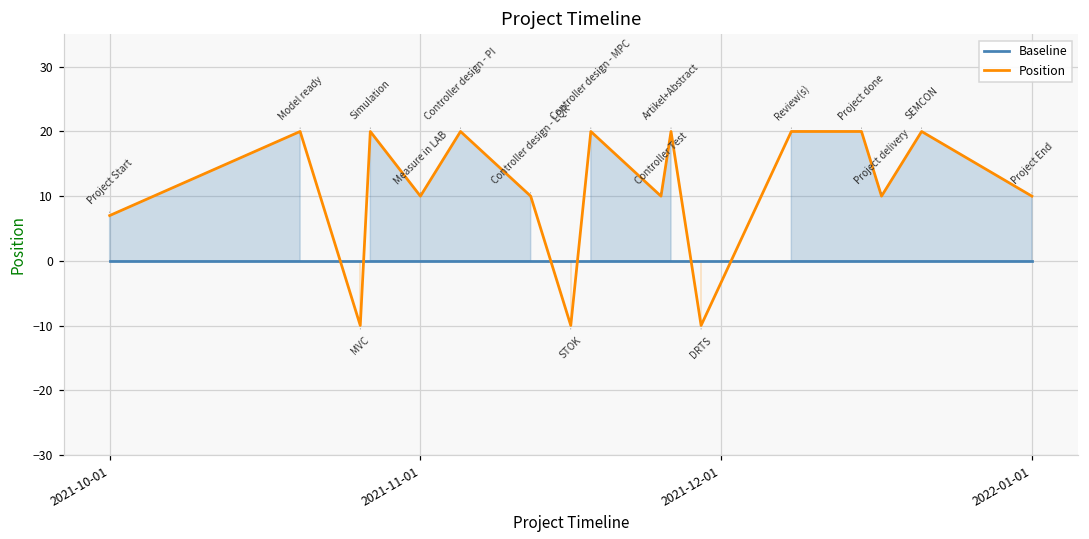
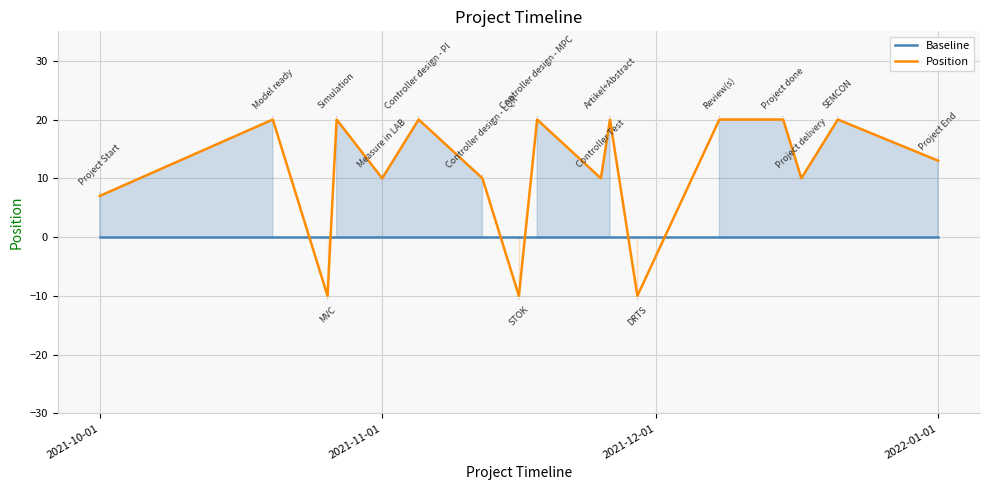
  {
    "Baseline": {
      "2021-10-01": 0,
      "2021-11-01": 0,
      "2022-01-01": 0
    },
    "Position": {
      "2021-10-01": 7,
      "2021-11-01": 10,
-     "2022-01-01": 10
+     "2022-01-01": 13
    }
  }
